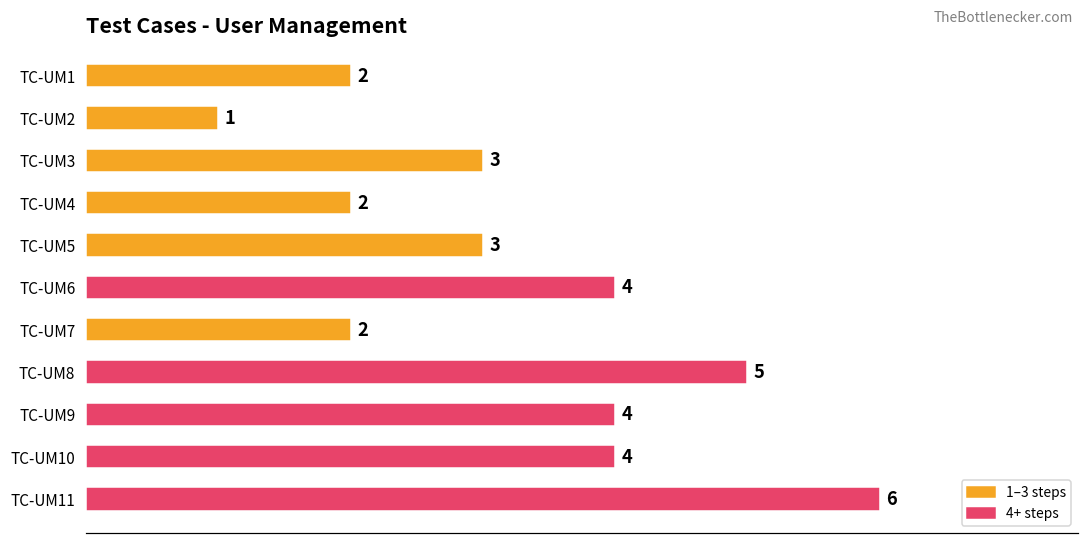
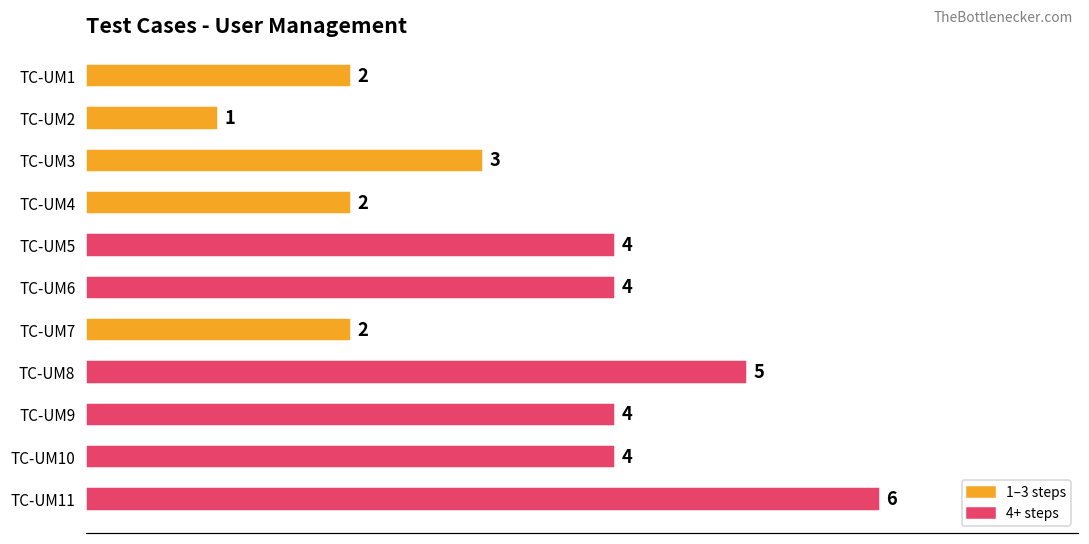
  {
    "TC-UM1": 2,
    "TC-UM2": 1,
    "TC-UM3": 3,
    "TC-UM4": 2,
-   "TC-UM5": 3,
+   "TC-UM5": 4,
    "TC-UM6": 4,
    "TC-UM7": 2,
    "TC-UM8": 5,
    "TC-UM9": 4,
    "TC-UM10": 4,
    "TC-UM11": 6
  }
